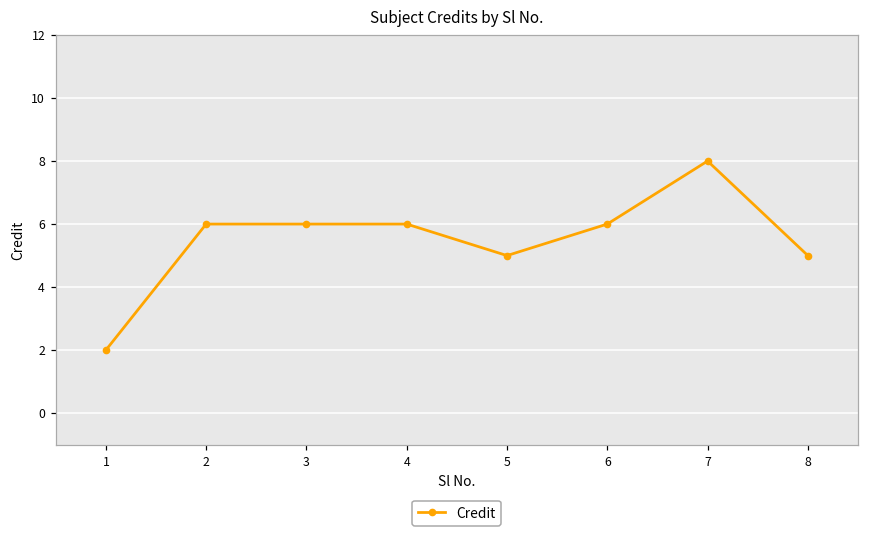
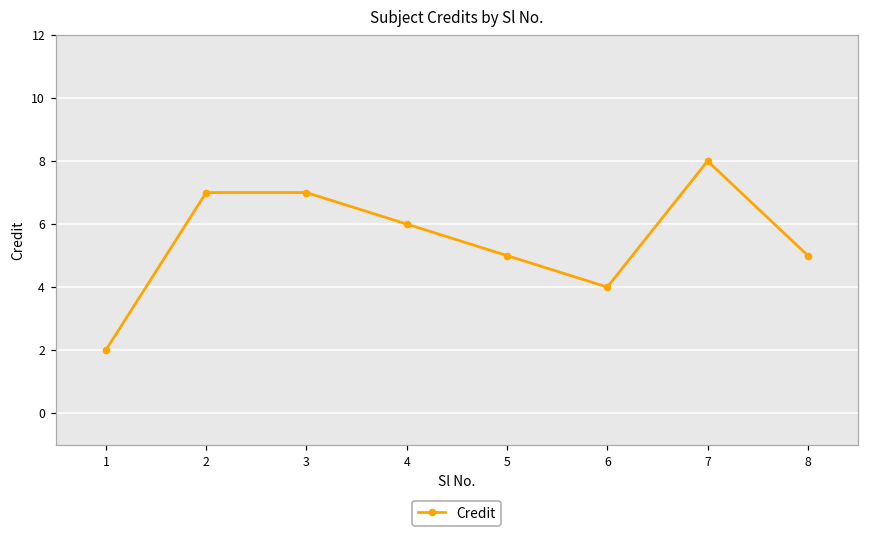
  {
    "1": 2,
-   "2": 6,
-   "3": 6,
+   "2": 7,
+   "3": 7,
    "4": 6,
    "5": 5,
-   "6": 6,
+   "6": 4,
    "7": 8,
    "8": 5
  }
